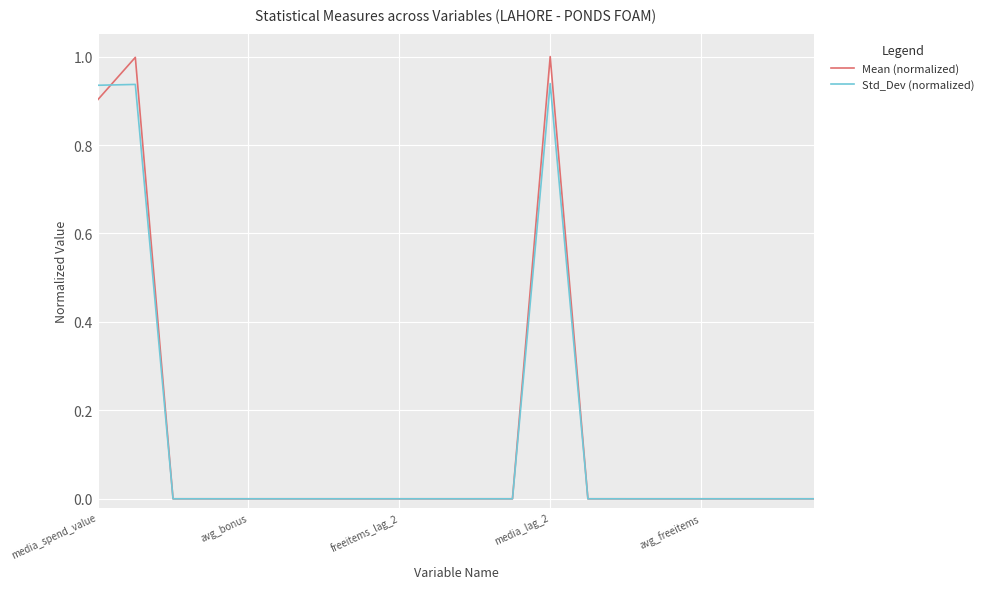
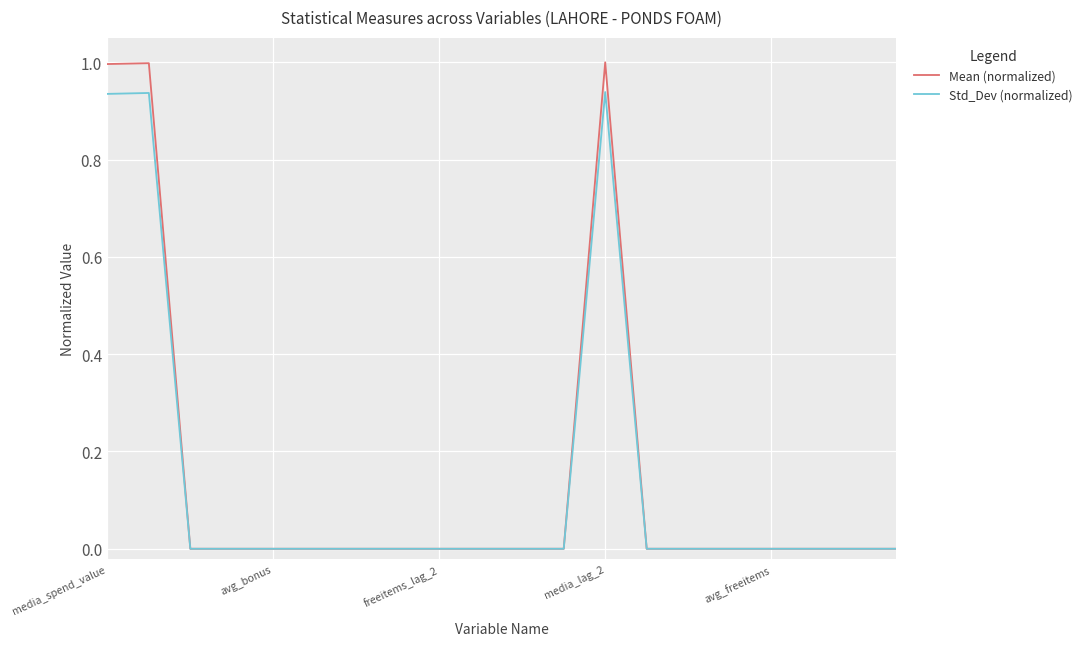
  {
    "Mean (normalized)": {
-     "media_spend_value": 0.90,
+     "media_spend_value": 1.00,
      "media_lag_2": 1.00
    },
    "Std_Dev (normalized)": {
      "media_spend_value": 0.94,
      "media_lag_2": 0.94
    }
  }
